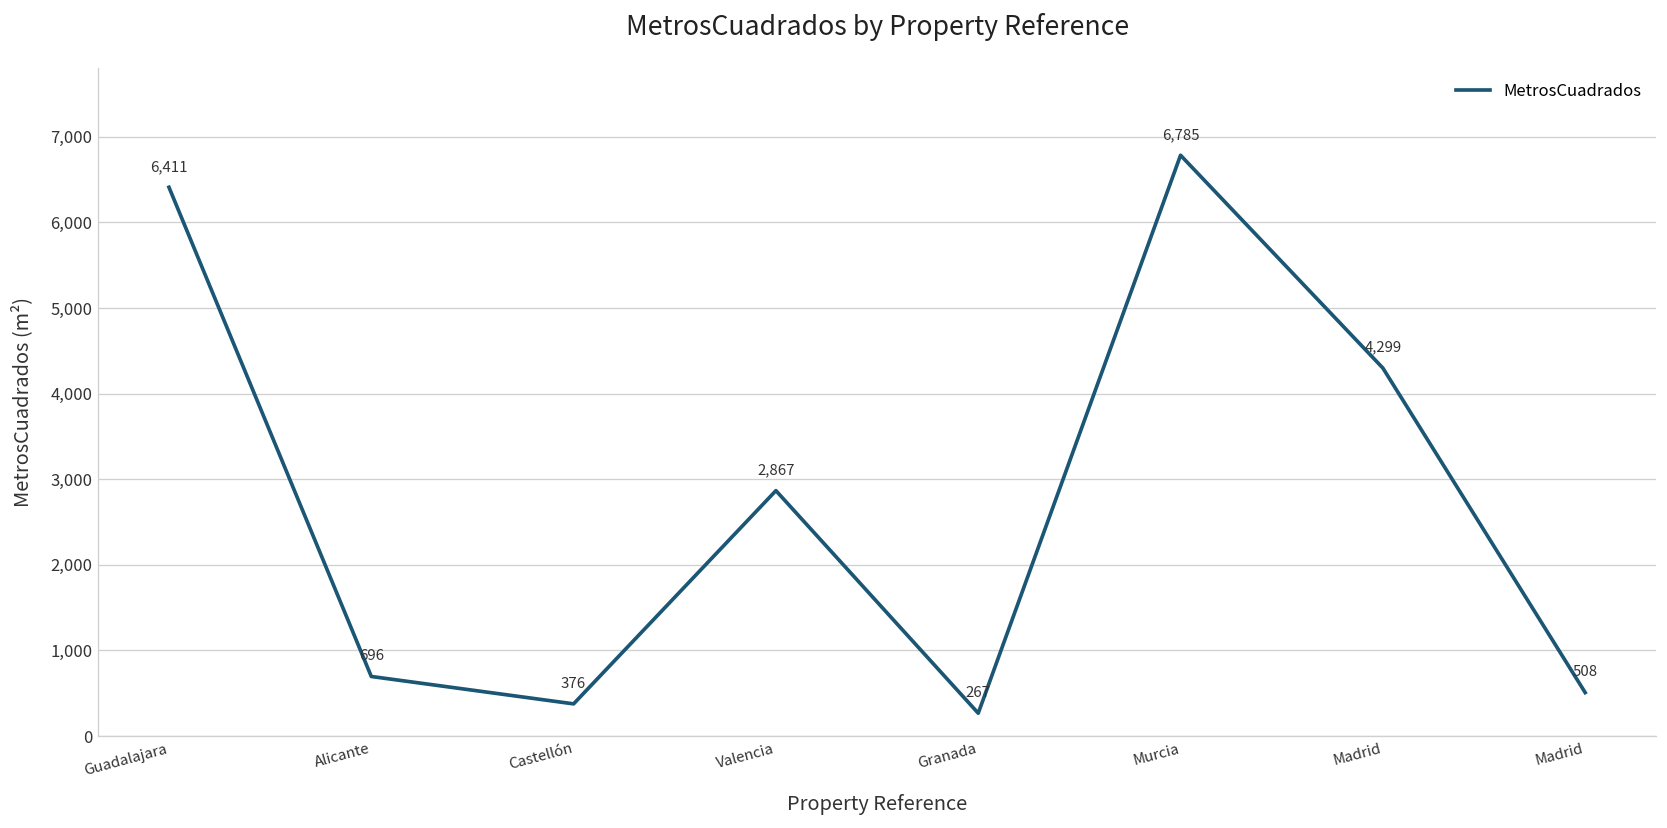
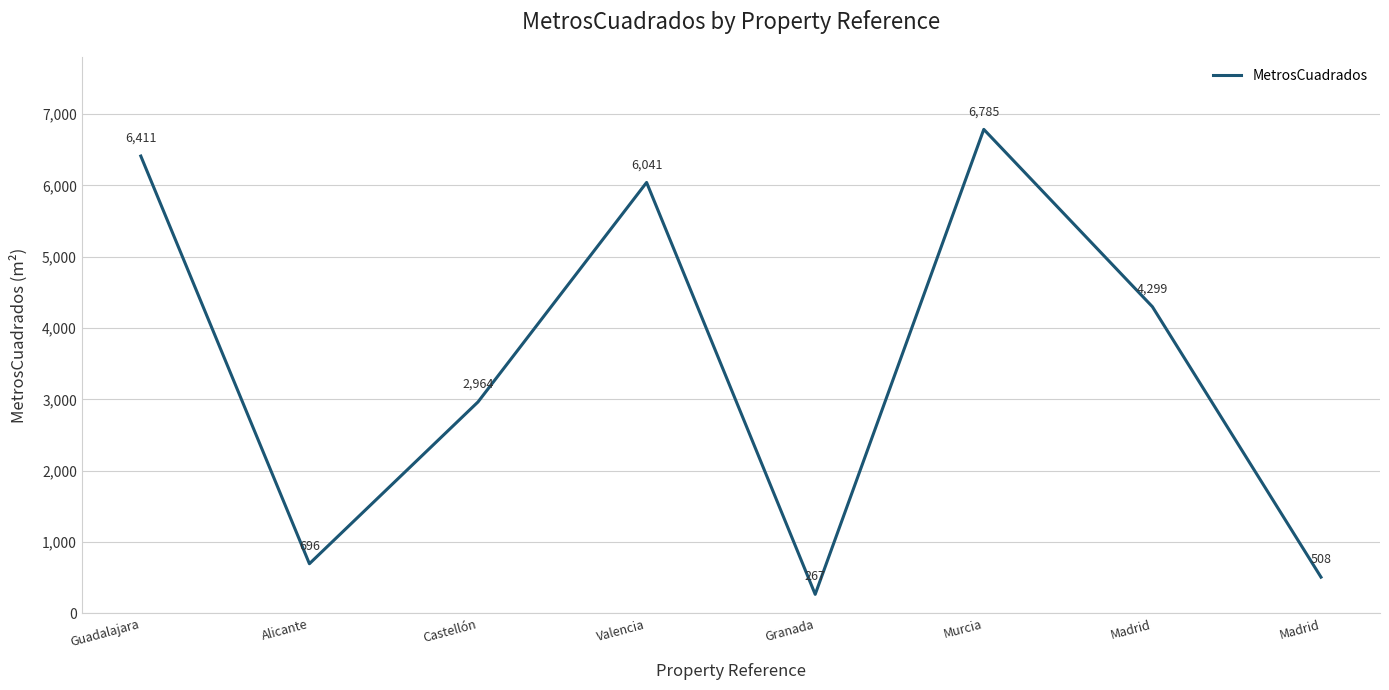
  {
    "Guadalajara": "6,411",
    "Alicante": "696",
-   "Castellón": "376",
-   "Valencia": "2,867",
+   "Castellón": "2,964",
+   "Valencia": "6,041",
    "Granada": "267",
    "Murcia": "6,785"
  }
